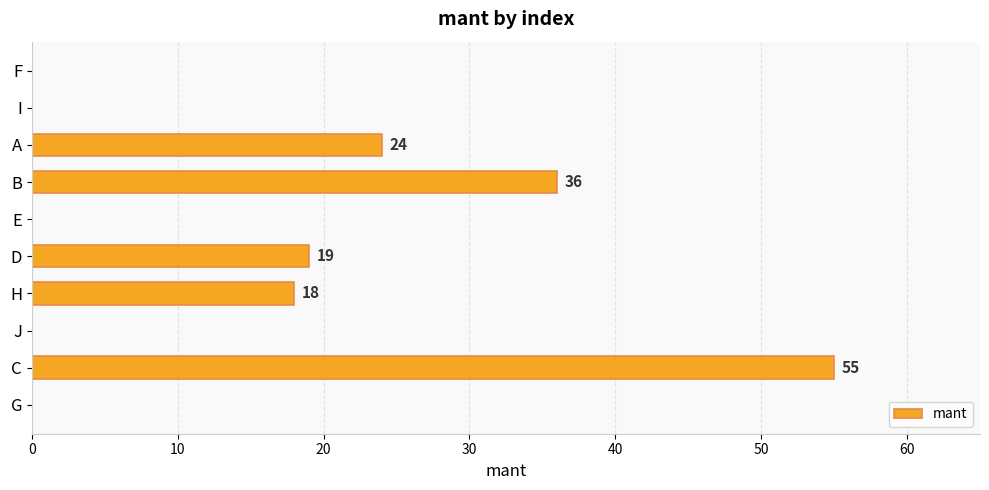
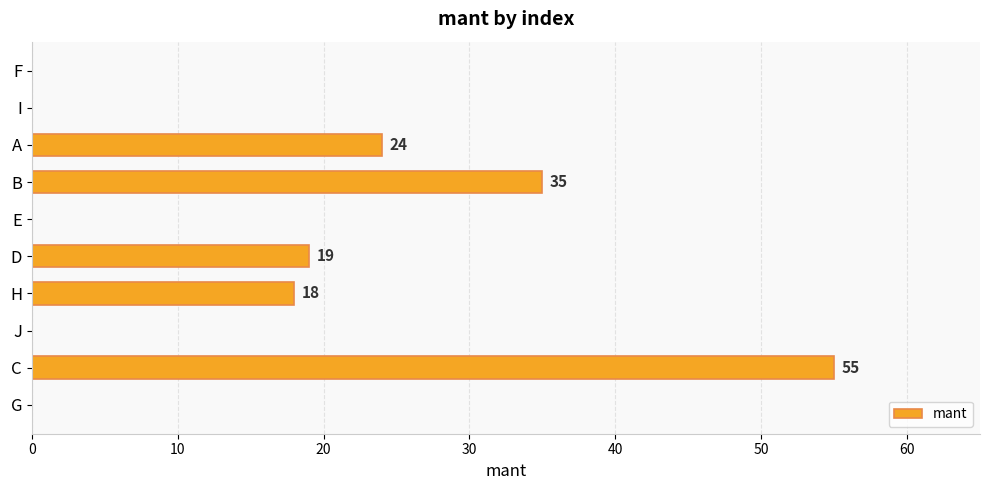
  {
    "A": 24,
-   "B": 36,
+   "B": 35,
    "D": 19,
    "H": 18,
    "C": 55
  }
